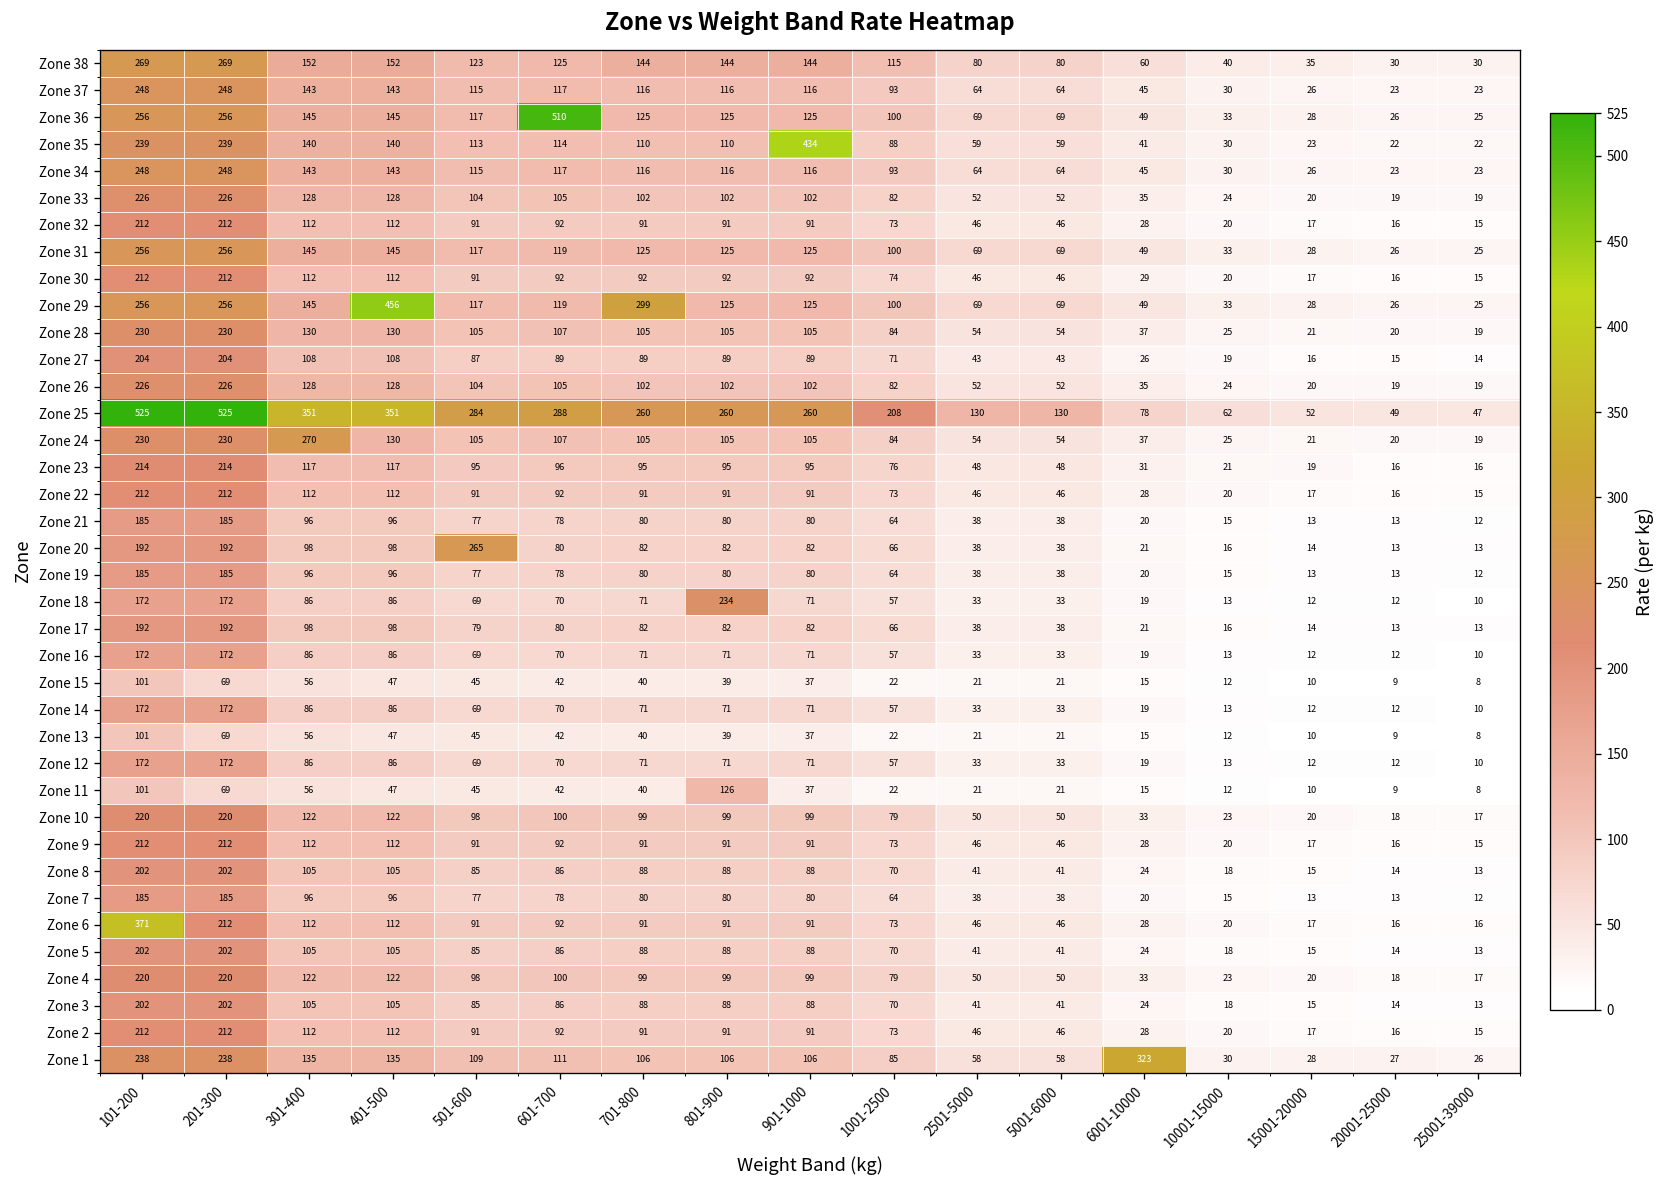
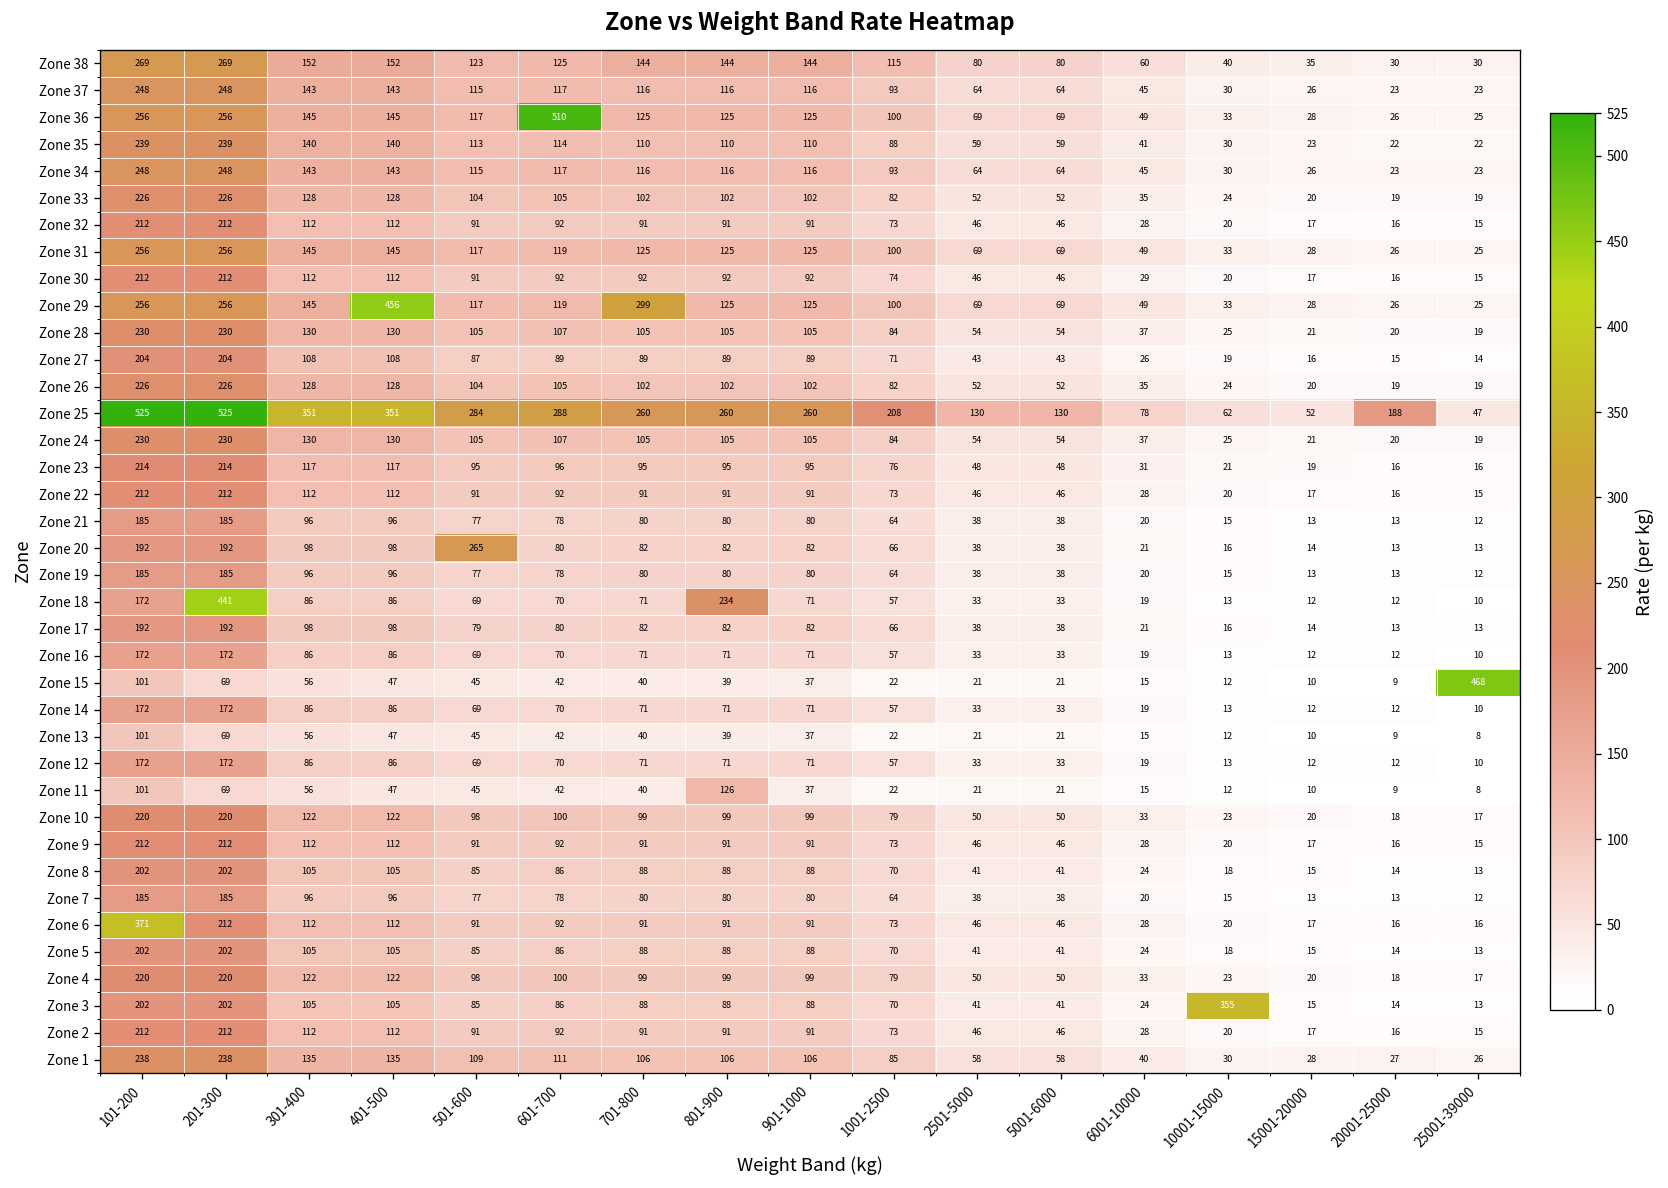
  {
    "Zone 35": {
      "101-200": 239,
      "201-300": 239,
      "301-400": 140,
      "401-500": 140,
      "501-600": 113,
      "601-700": 114,
      "701-800": 110,
      "801-900": 110,
-     "901-1000": 434,
+     "901-1000": 110,
      "1001-2500": 88,
      "2501-5000": 59,
      "5001-6000": 59,
      "6001-10000": 41,
      "10001-15000": 30,
      "15001-20000": 23,
      "20001-25000": 22,
      "25001-39000": 22
    },
    "Zone 25": {
      "101-200": 525,
      "201-300": 525,
      "301-400": 351,
      "401-500": 351,
      "501-600": 284,
      "601-700": 288,
      "701-800": 260,
      "801-900": 260,
      "901-1000": 260,
      "1001-2500": 208,
      "2501-5000": 130,
      "5001-6000": 130,
      "6001-10000": 78,
      "10001-15000": 62,
      "15001-20000": 52,
-     "20001-25000": 49,
+     "20001-25000": 188,
      "25001-39000": 47
    },
    "Zone 24": {
      "101-200": 230,
      "201-300": 230,
-     "301-400": 270,
+     "301-400": 130,
      "401-500": 130,
      "501-600": 105,
      "601-700": 107,
      "701-800": 105,
      "801-900": 105,
      "901-1000": 105,
      "1001-2500": 84,
      "2501-5000": 54,
      "5001-6000": 54,
      "6001-10000": 37,
      "10001-15000": 25,
      "15001-20000": 21,
      "20001-25000": 20,
      "25001-39000": 19
    },
    "Zone 18": {
      "101-200": 172,
-     "201-300": 172,
+     "201-300": 441,
      "301-400": 86,
      "401-500": 86,
      "501-600": 69,
      "601-700": 70,
      "701-800": 71,
      "801-900": 234,
      "901-1000": 71,
      "1001-2500": 57,
      "2501-5000": 33,
      "5001-6000": 33,
      "6001-10000": 19,
      "10001-15000": 13,
      "15001-20000": 12,
      "20001-25000": 12,
      "25001-39000": 10
    },
    "Zone 15": {
      "101-200": 101,
      "201-300": 69,
      "301-400": 56,
      "401-500": 47,
      "501-600": 45,
      "601-700": 42,
      "701-800": 40,
      "801-900": 39,
      "901-1000": 37,
      "1001-2500": 22,
      "2501-5000": 21,
      "5001-6000": 21,
      "6001-10000": 15,
      "10001-15000": 12,
      "15001-20000": 10,
      "20001-25000": 9,
-     "25001-39000": 8
+     "25001-39000": 468
    },
    "Zone 3": {
      "101-200": 202,
      "201-300": 202,
      "301-400": 105,
      "401-500": 105,
      "501-600": 85,
      "601-700": 86,
      "701-800": 88,
      "801-900": 88,
      "901-1000": 88,
      "1001-2500": 70,
      "2501-5000": 41,
      "5001-6000": 41,
      "6001-10000": 24,
-     "10001-15000": 18,
+     "10001-15000": 355,
      "15001-20000": 15,
      "20001-25000": 14,
      "25001-39000": 13
    },
    "Zone 1": {
      "101-200": 238,
      "201-300": 238,
      "301-400": 135,
      "401-500": 135,
      "501-600": 109,
      "601-700": 111,
      "701-800": 106,
      "801-900": 106,
      "901-1000": 106,
      "1001-2500": 85,
      "2501-5000": 58,
      "5001-6000": 58,
-     "6001-10000": 323,
+     "6001-10000": 40,
      "10001-15000": 30,
      "15001-20000": 28,
      "20001-25000": 27,
      "25001-39000": 26
    }
  }
